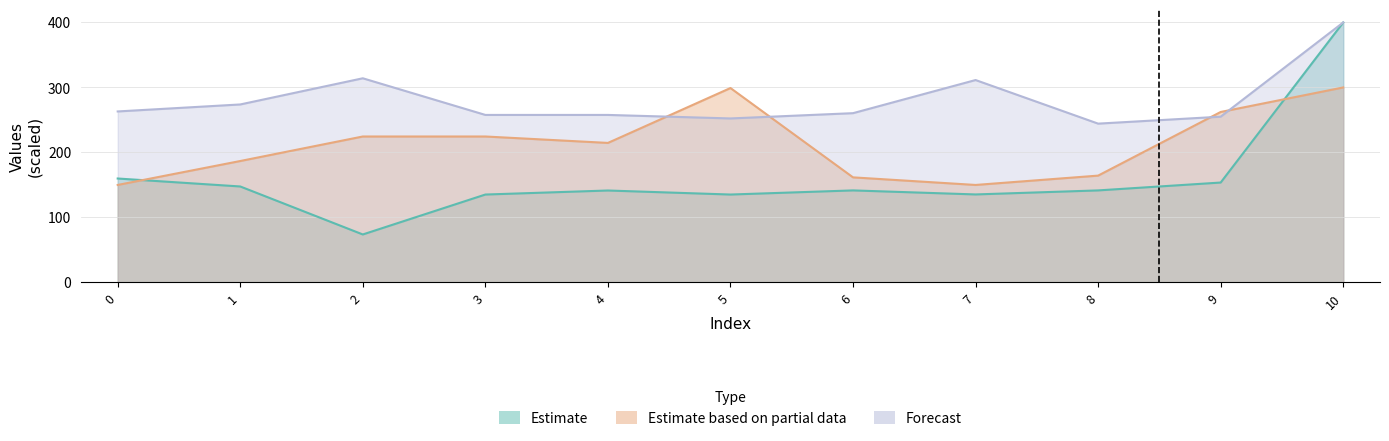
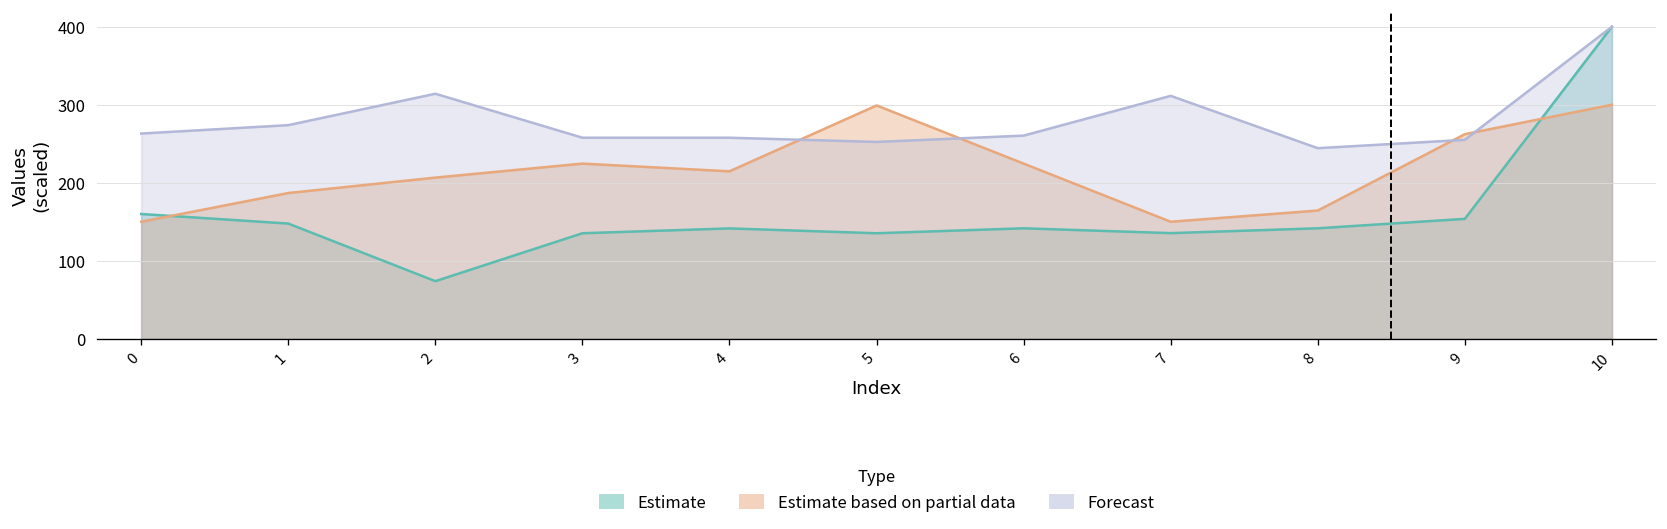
  {
    "Estimate based on partial data": {
      "0": 150,
      "1": 190,
-     "2": 220,
+     "2": 210,
      "3": 220,
      "4": 210,
      "5": 300,
-     "6": 160,
+     "6": 220,
      "7": 150,
      "8": 160,
      "9": 260,
      "10": 300
    }
  }
